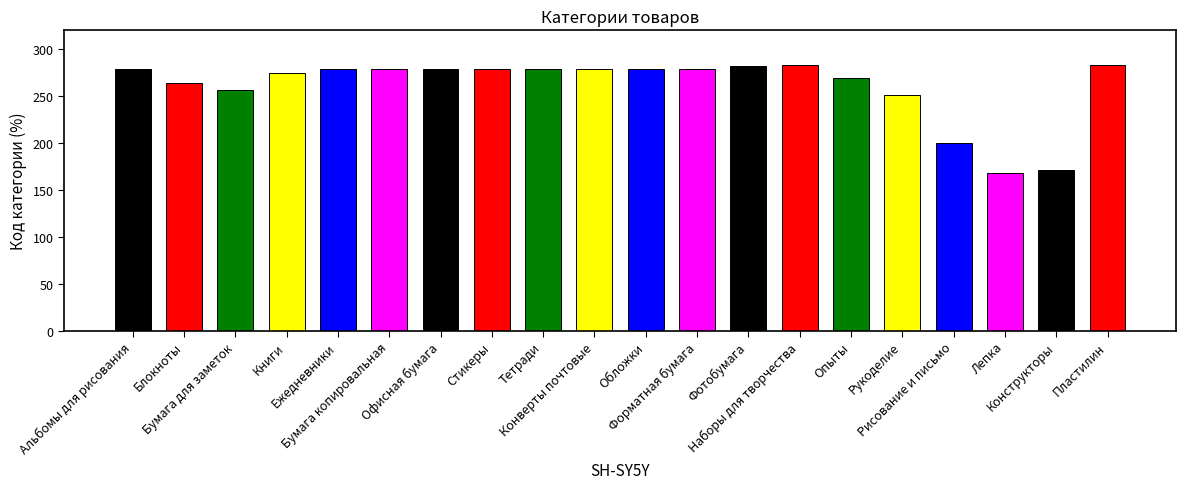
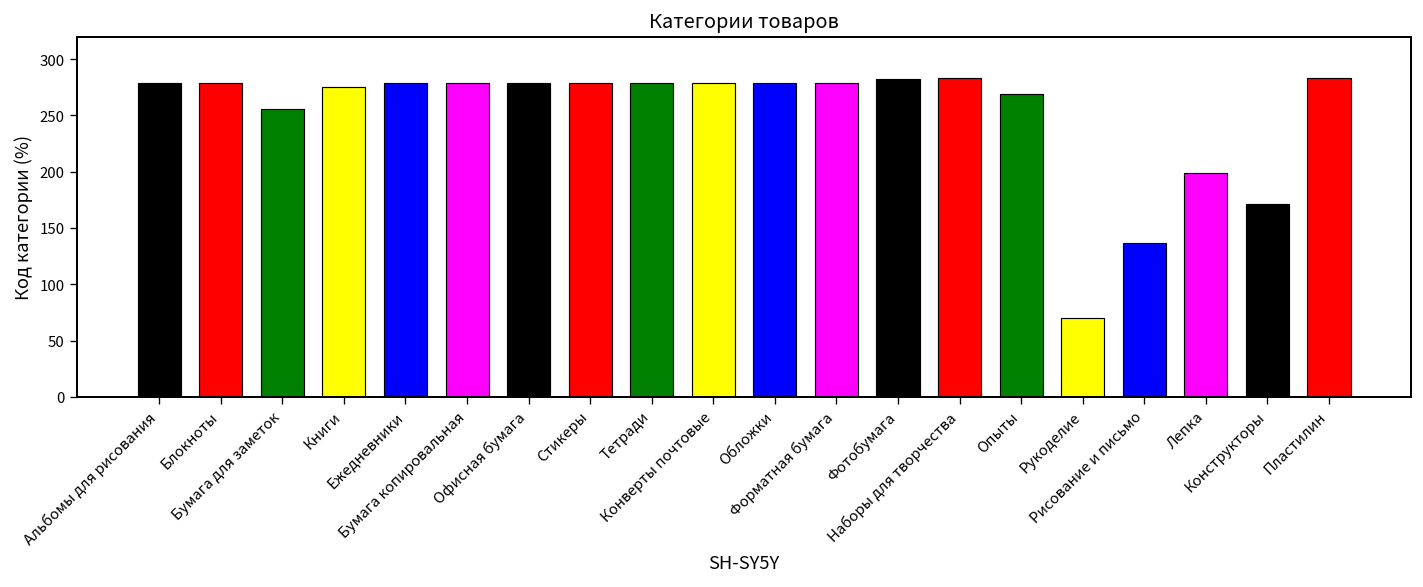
  {
    "Альбомы для рисования": 280,
-   "Блокноты": 260,
+   "Блокноты": 280,
    "Бумага для заметок": 260,
    "Книги": 280,
    "Ежедневники": 280,
    "Бумага копировальная": 280,
    "Офисная бумага": 280,
    "Стикеры": 280,
    "Тетради": 280,
    "Конверты почтовые": 280,
    "Обложки": 280,
    "Форматная бумага": 280,
    "Фотобумага": 280,
    "Наборы для творчества": 280,
    "Опыты": 270,
-   "Рукоделие": 250,
-   "Рисование и письмо": 200,
-   "Лепка": 170,
+   "Рукоделие": 70,
+   "Рисование и письмо": 140,
+   "Лепка": 200,
    "Конструкторы": 170,
    "Пластилин": 280
  }
